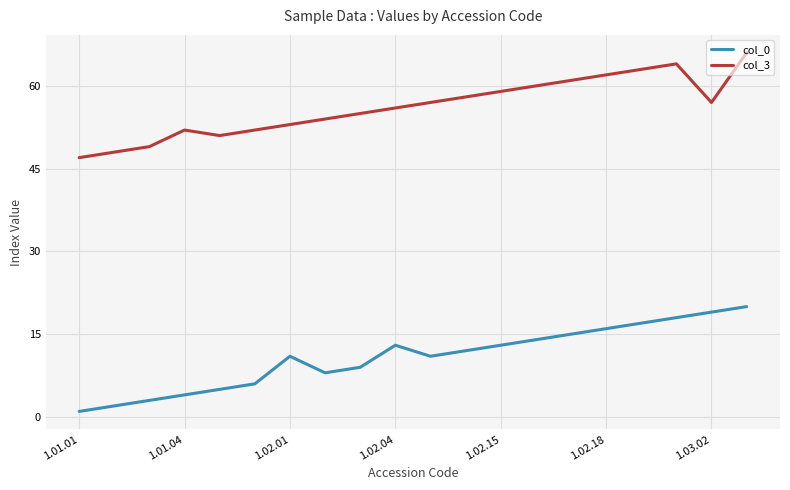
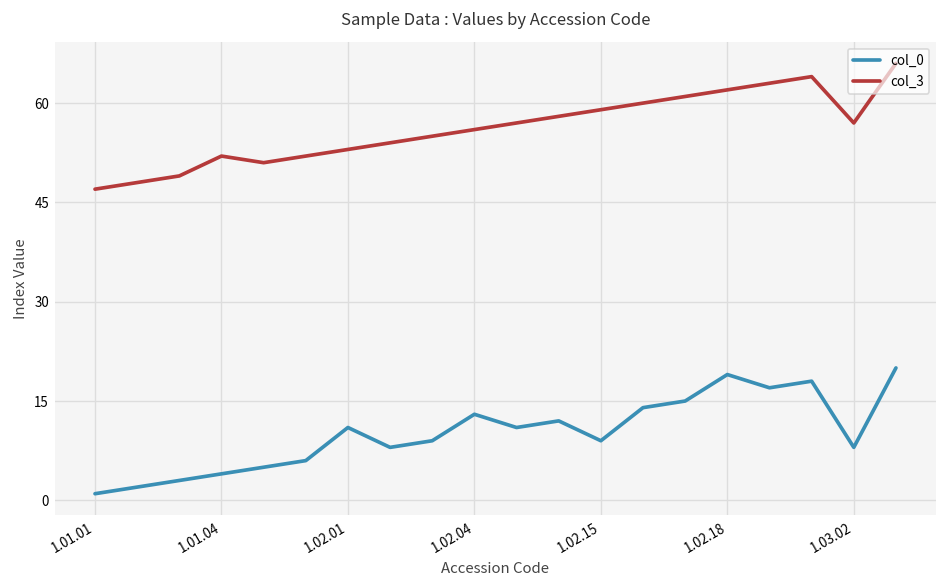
  {
    "col_0": {
      "1.01.01": 1,
      "1.01.04": 4,
      "1.02.01": 11,
      "1.02.04": 13,
-     "1.02.15": 13,
-     "1.02.18": 16,
-     "1.03.02": 19
+     "1.02.15": 9,
+     "1.02.18": 19,
+     "1.03.02": 8
    },
    "col_3": {
      "1.01.01": 47,
      "1.01.04": 52,
      "1.02.01": 53,
      "1.02.04": 56,
      "1.02.15": 59,
      "1.02.18": 62,
      "1.03.02": 57
    }
  }
